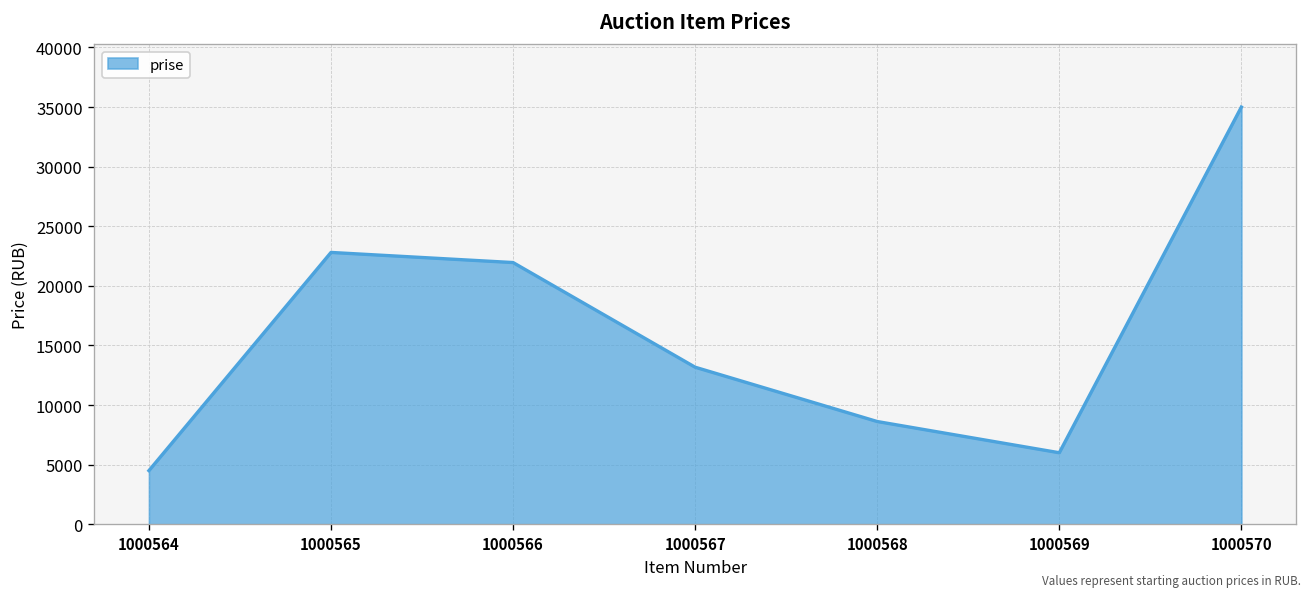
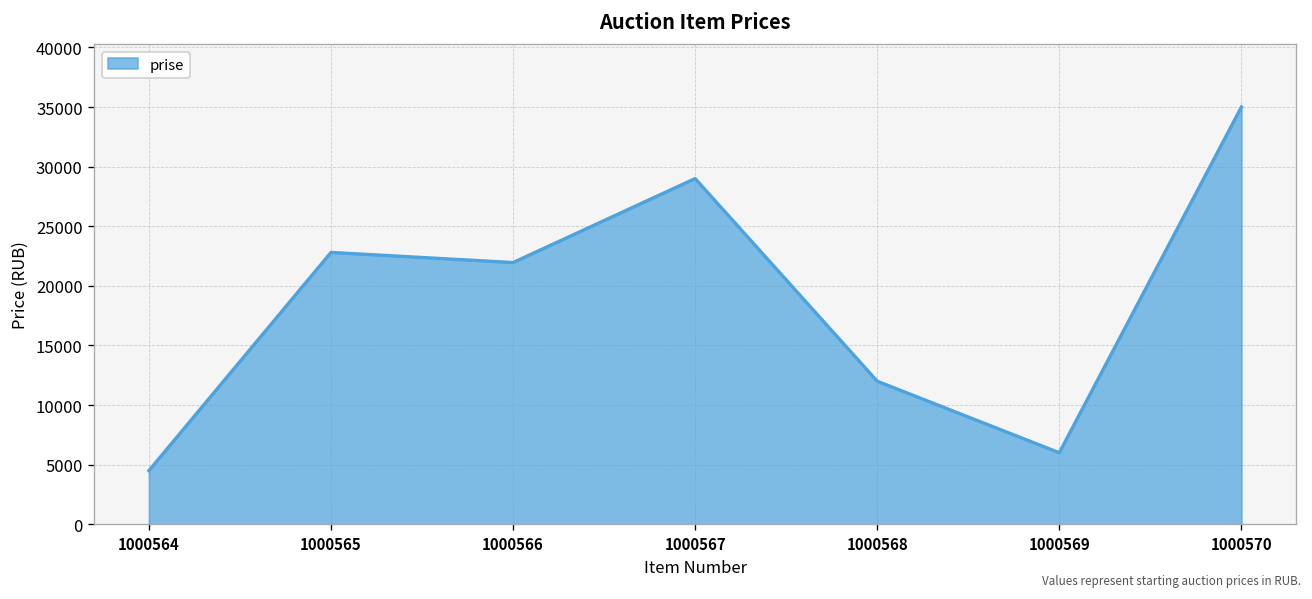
  {
    "1000564": 5000,
    "1000565": 23000,
    "1000566": 22000,
-   "1000567": 13000,
-   "1000568": 9000,
+   "1000567": 29000,
+   "1000568": 12000,
    "1000569": 6000,
    "1000570": 35000
  }
